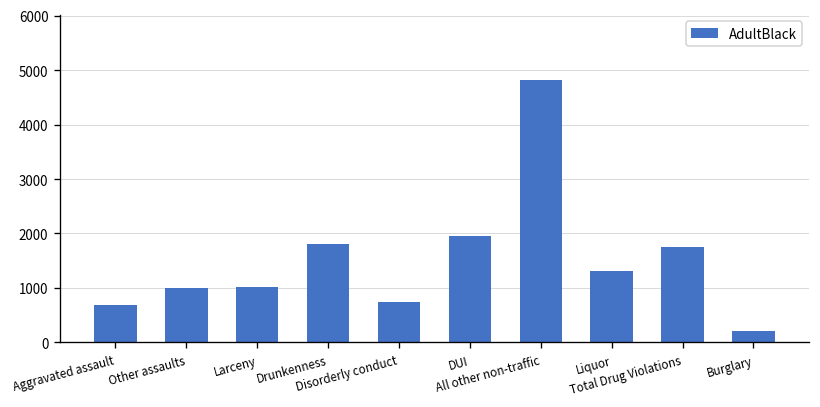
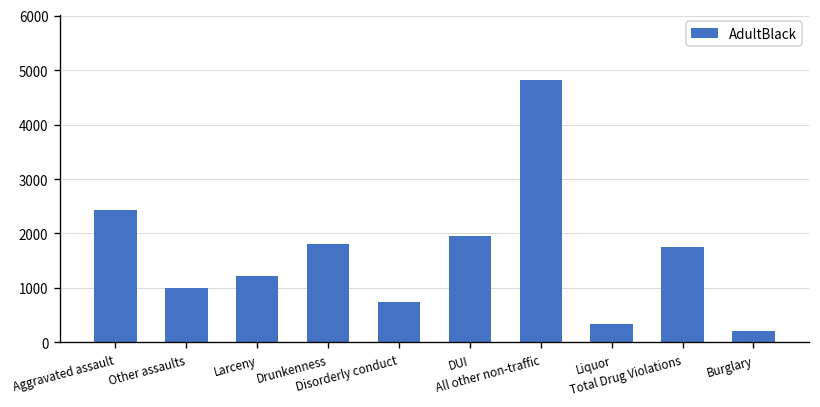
  {
-   "Aggravated assault": 700,
+   "Aggravated assault": 2400,
    "Other assaults": 1000,
-   "Larceny": 1000,
+   "Larceny": 1200,
    "Drunkenness": 1800,
    "Disorderly conduct": 700,
    "DUI": 2000,
    "All other non-traffic": 4800,
-   "Liquor": 1300,
+   "Liquor": 300,
    "Total Drug Violations": 1700,
    "Burglary": 200
  }
